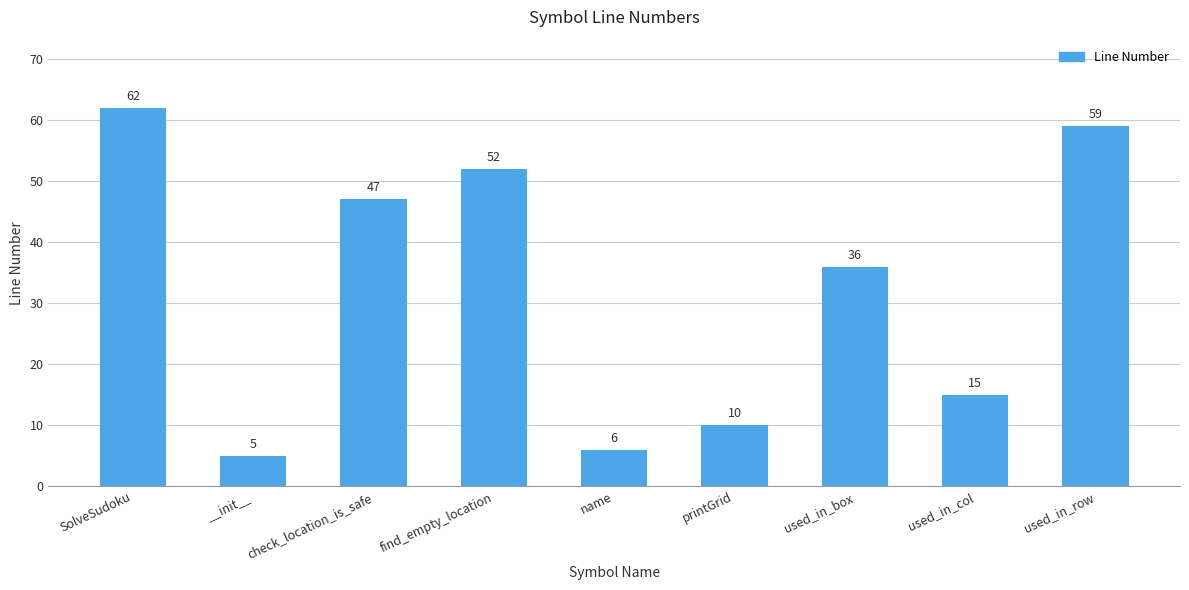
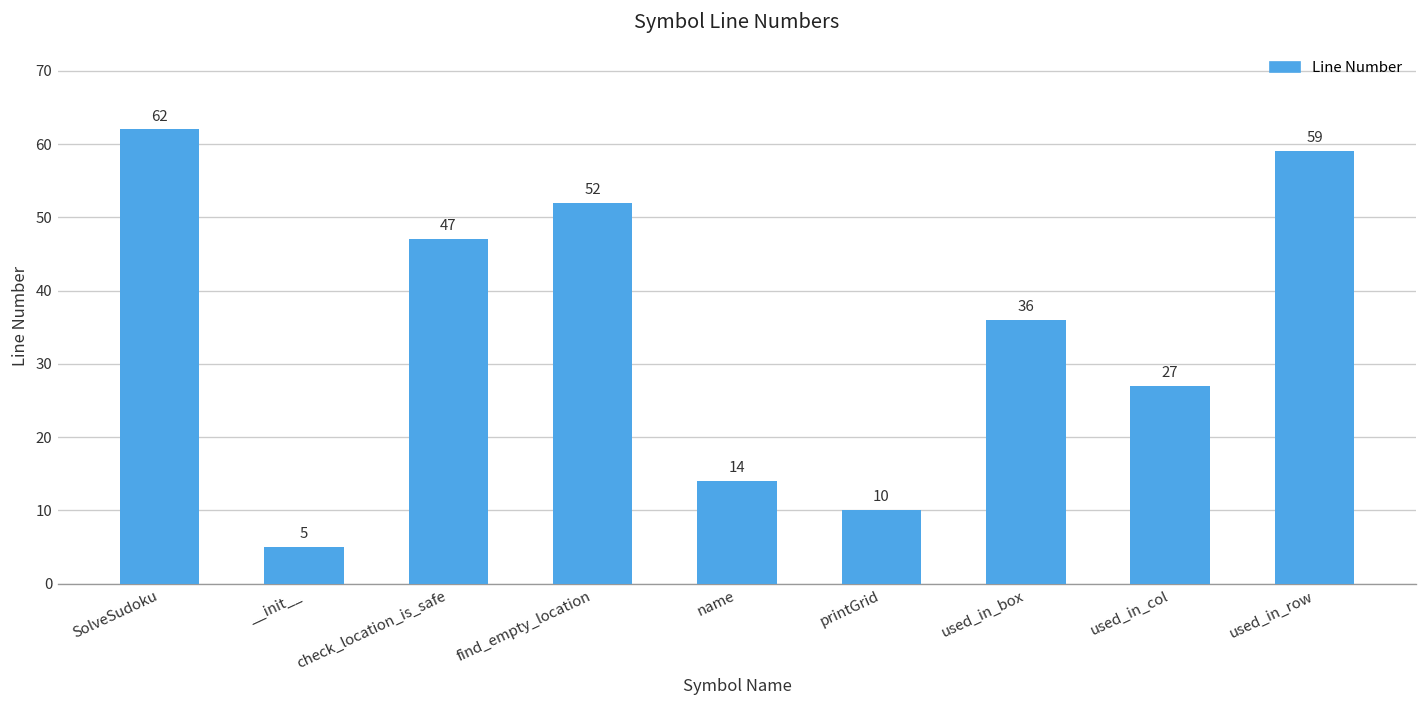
  {
    "SolveSudoku": 62,
    "__init__": 5,
    "check_location_is_safe": 47,
    "find_empty_location": 52,
-   "name": 6,
+   "name": 14,
    "printGrid": 10,
    "used_in_box": 36,
-   "used_in_col": 15,
+   "used_in_col": 27,
    "used_in_row": 59
  }
